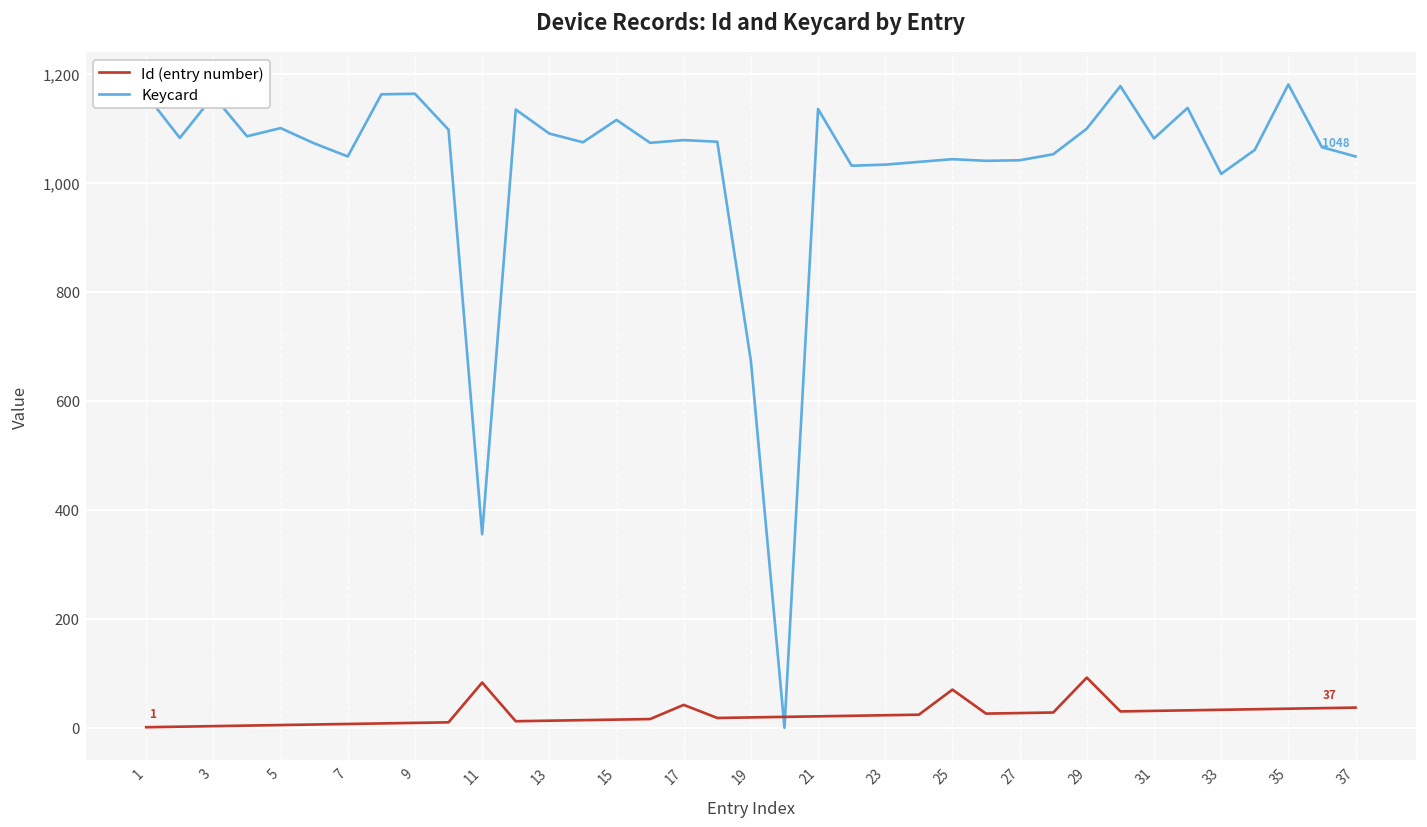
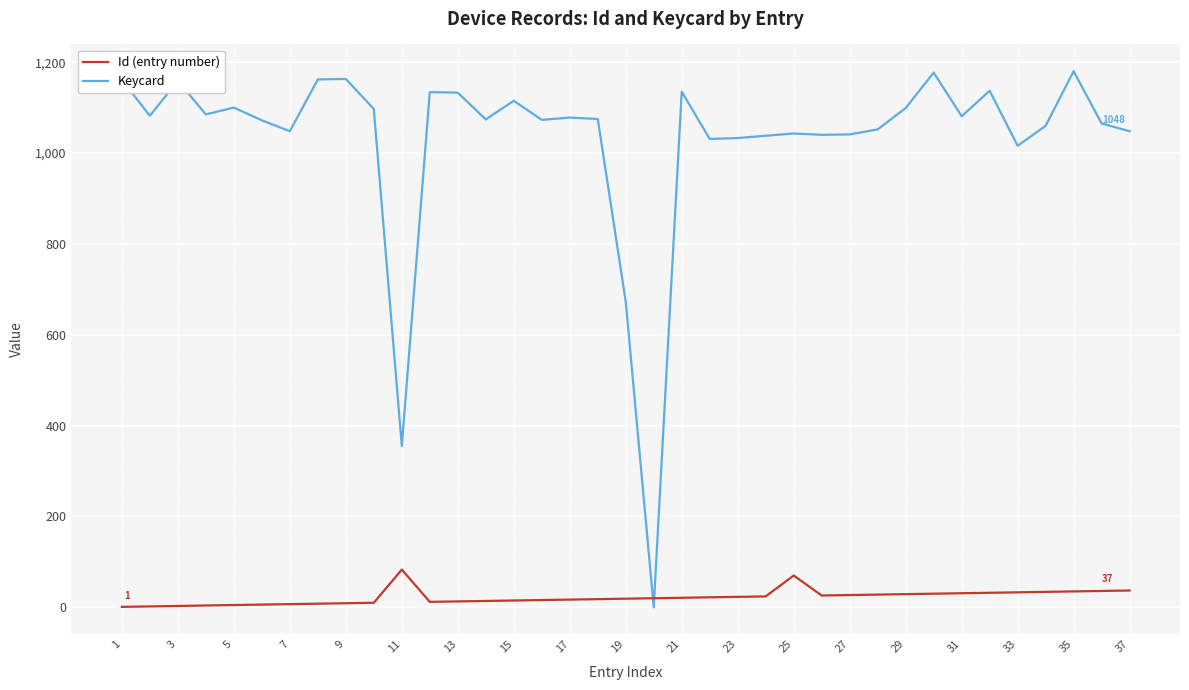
  {
    "Id (entry number)": {
      "3": "0",
      "5": "10",
      "7": "10",
      "9": "10",
      "11": "80",
      "13": "10",
      "15": "20",
-     "17": "40",
+     "17": "20",
      "19": "20",
      "21": "20",
      "23": "20",
      "25": "70",
      "27": "30",
-     "29": "90",
+     "29": "30",
      "31": "30",
      "33": "30",
      "35": "40"
    },
    "Keycard": {
      "5": "1,100",
      "7": "1,050",
      "9": "1,160",
      "11": "360",
-     "13": "1,090",
+     "13": "1,130",
      "15": "1,120",
      "17": "1,080",
      "19": "670",
      "21": "1,140",
      "23": "1,030",
      "25": "1,040",
      "27": "1,040",
      "29": "1,100",
      "31": "1,080",
      "33": "1,020",
      "35": "1,180"
    }
  }
